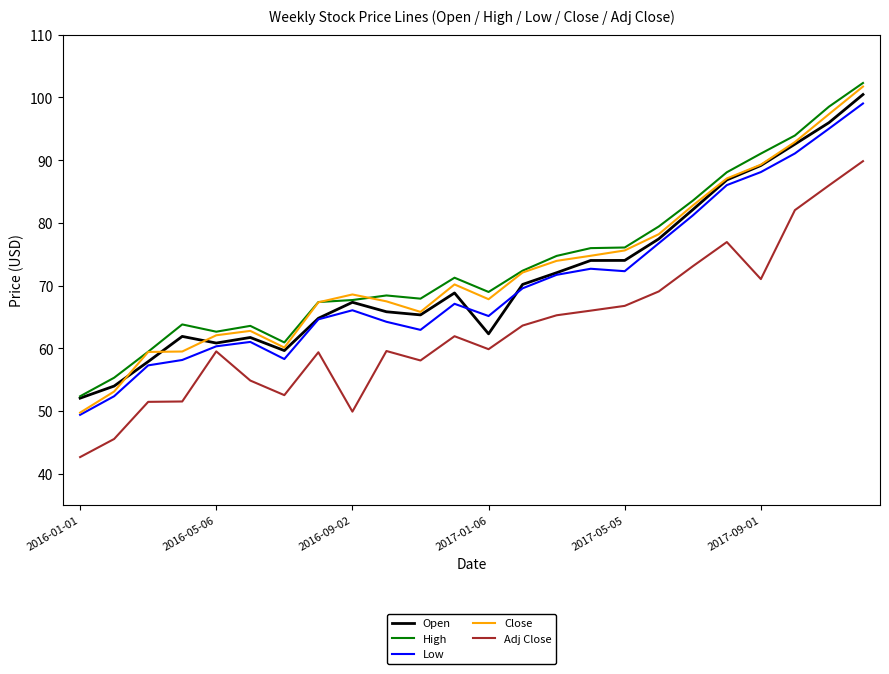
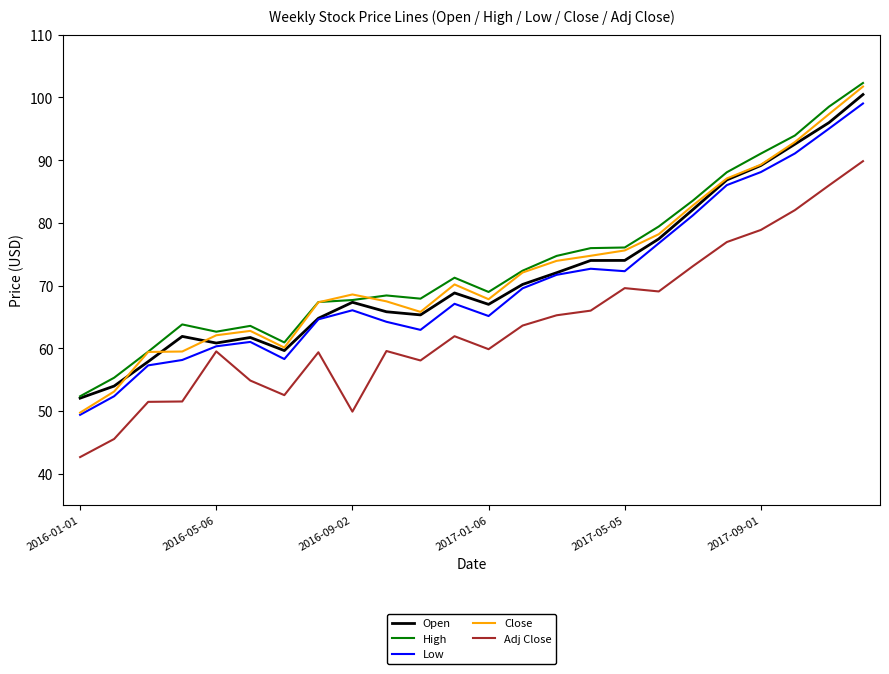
  {
    "Open": {
      "2016-05-06": 61,
-     "2017-01-06": 62,
+     "2017-01-06": 67,
      "2017-05-05": 74
    },
    "High": {
      "2016-05-06": 63,
      "2017-01-06": 69,
      "2017-05-05": 76,
      "2017-09-01": 91
    },
    "Low": {
      "2016-05-06": 60,
      "2016-09-02": 66,
      "2017-01-06": 65,
      "2017-05-05": 72,
      "2017-09-01": 88
    },
    "Close": {
      "2016-05-06": 62,
      "2016-09-02": 69,
      "2017-01-06": 68,
      "2017-05-05": 76
    },
    "Adj Close": {
      "2016-01-01": 43,
      "2016-05-06": 60,
      "2016-09-02": 50,
      "2017-01-06": 60,
-     "2017-05-05": 67,
-     "2017-09-01": 71
+     "2017-05-05": 70,
+     "2017-09-01": 79
    }
  }
